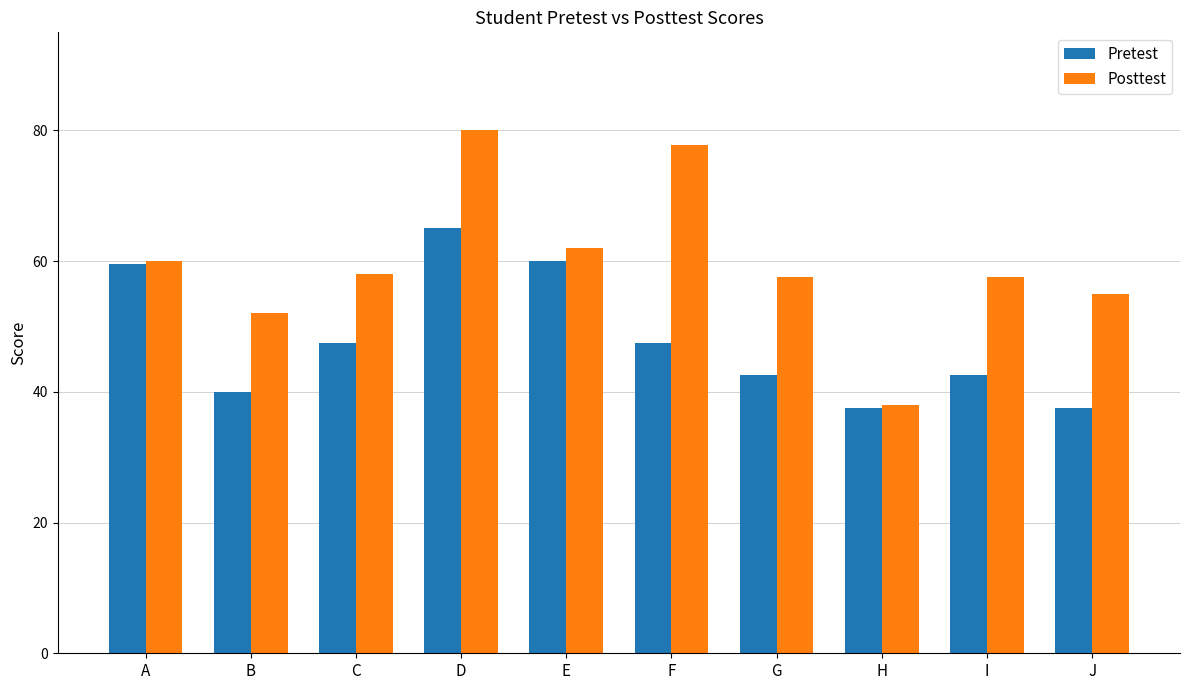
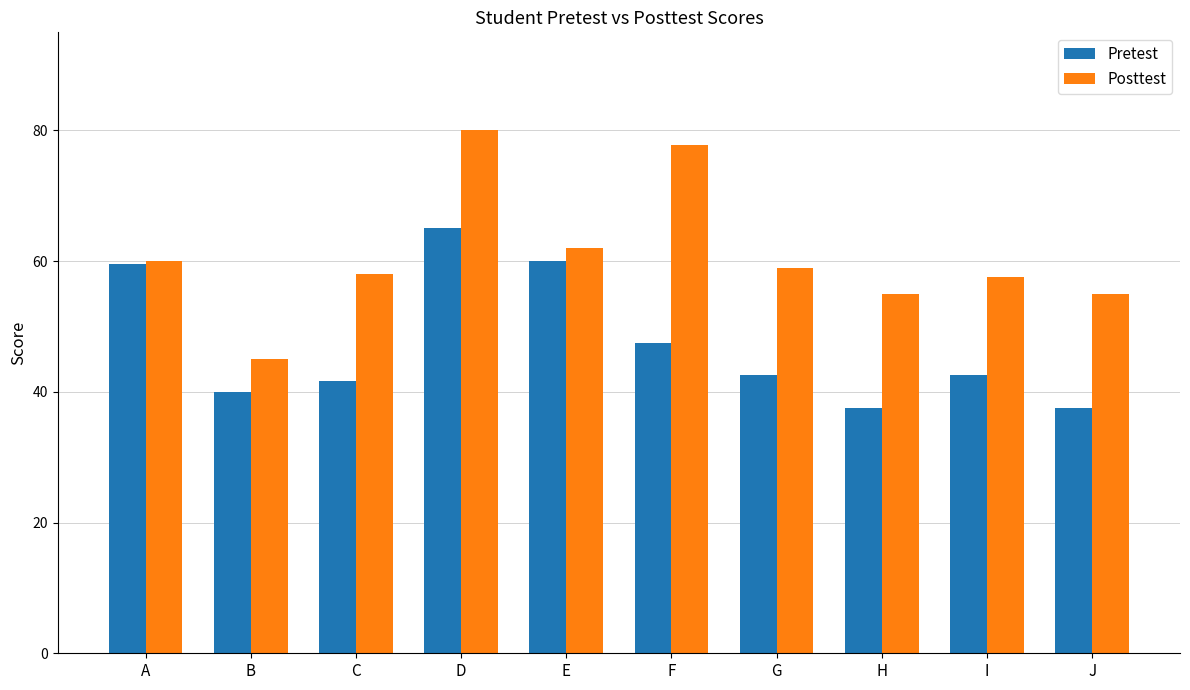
  {
    "Pretest": {
      "A": 60,
      "B": 40,
-     "C": 48,
+     "C": 42,
      "D": 65,
      "E": 60,
      "F": 48,
      "G": 43,
      "H": 38,
      "I": 43,
      "J": 38
    },
    "Posttest": {
      "A": 60,
-     "B": 52,
+     "B": 45,
      "C": 58,
      "D": 80,
      "E": 62,
      "F": 78,
-     "G": 58,
-     "H": 38,
+     "G": 59,
+     "H": 55,
      "I": 58,
      "J": 55
    }
  }
